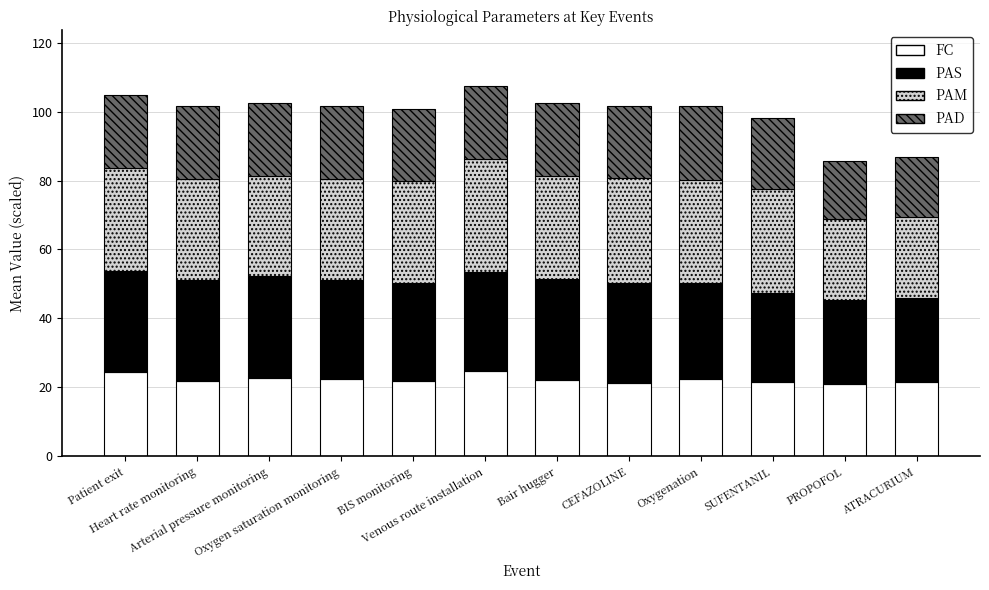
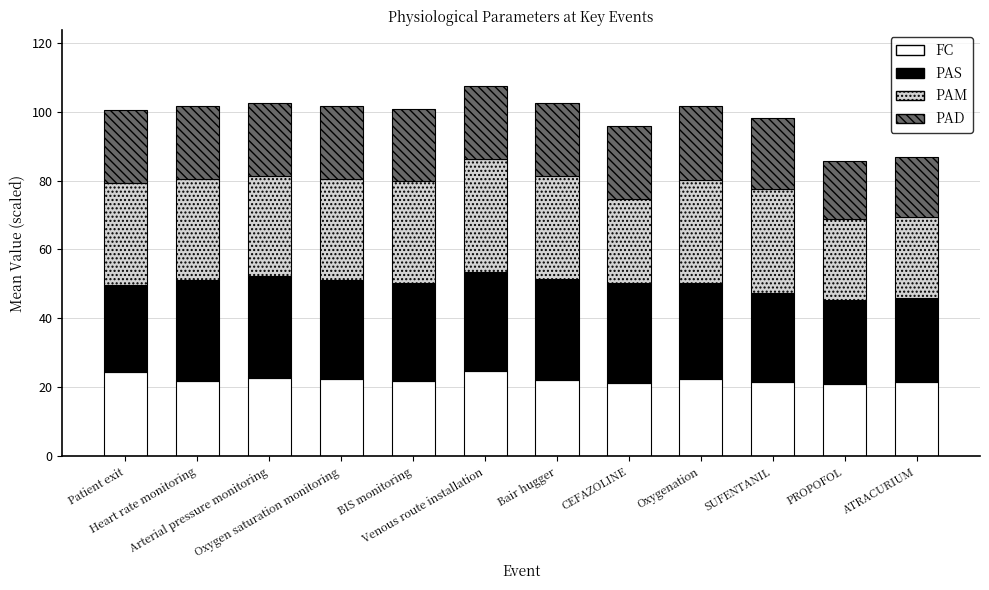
  {
    "FC": {
      "Patient exit": 24,
      "Heart rate monitoring": 22,
      "Arterial pressure monitoring": 23,
      "Oxygen saturation monitoring": 22,
      "BIS monitoring": 22,
      "Venous route installation": 25,
      "Bair hugger": 22,
      "CEFAZOLINE": 21,
      "Oxygenation": 22,
      "SUFENTANIL": 22,
      "PROPOFOL": 21,
      "ATRACURIUM": 22
    },
    "PAS": {
-     "Patient exit": 29,
+     "Patient exit": 25,
      "Heart rate monitoring": 29,
      "Arterial pressure monitoring": 30,
      "Oxygen saturation monitoring": 29,
      "BIS monitoring": 29,
      "Venous route installation": 29,
      "Bair hugger": 29,
      "CEFAZOLINE": 29,
      "Oxygenation": 28,
      "SUFENTANIL": 26,
      "PROPOFOL": 24,
      "ATRACURIUM": 24
    },
    "PAM": {
      "Patient exit": 30,
      "Heart rate monitoring": 29,
      "Arterial pressure monitoring": 29,
      "Oxygen saturation monitoring": 29,
      "BIS monitoring": 29,
      "Venous route installation": 33,
      "Bair hugger": 30,
-     "CEFAZOLINE": 30,
+     "CEFAZOLINE": 24,
      "Oxygenation": 30,
      "SUFENTANIL": 30,
      "PROPOFOL": 23,
      "ATRACURIUM": 24
    },
    "PAD": {
      "Patient exit": 21,
      "Heart rate monitoring": 21,
      "Arterial pressure monitoring": 21,
      "Oxygen saturation monitoring": 21,
      "BIS monitoring": 21,
      "Venous route installation": 21,
      "Bair hugger": 21,
      "CEFAZOLINE": 21,
      "Oxygenation": 21,
      "SUFENTANIL": 21,
      "PROPOFOL": 17,
      "ATRACURIUM": 17
    }
  }
